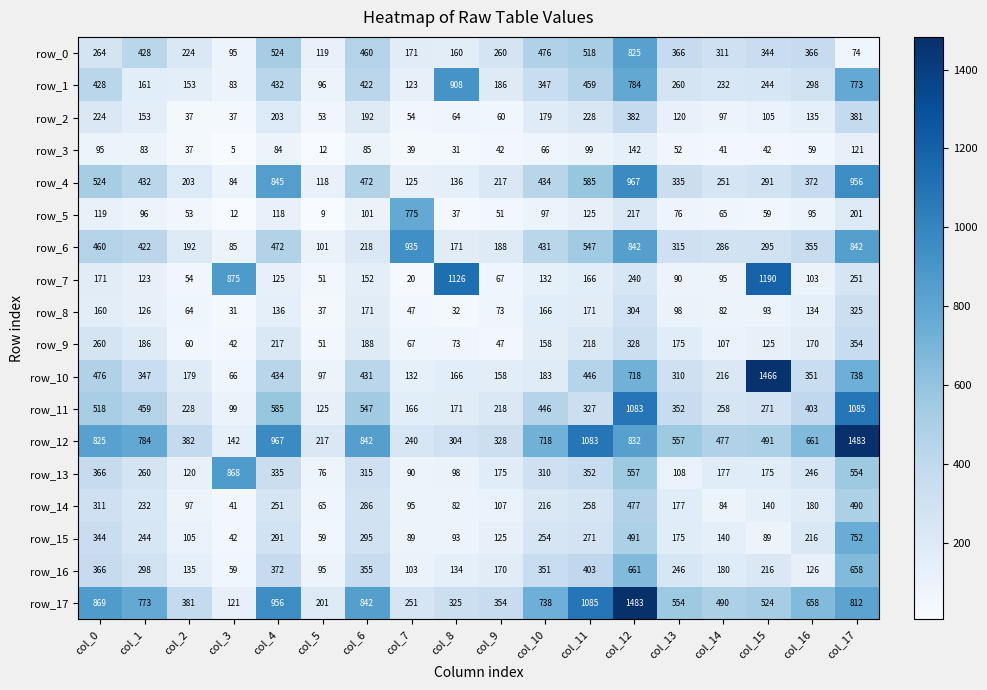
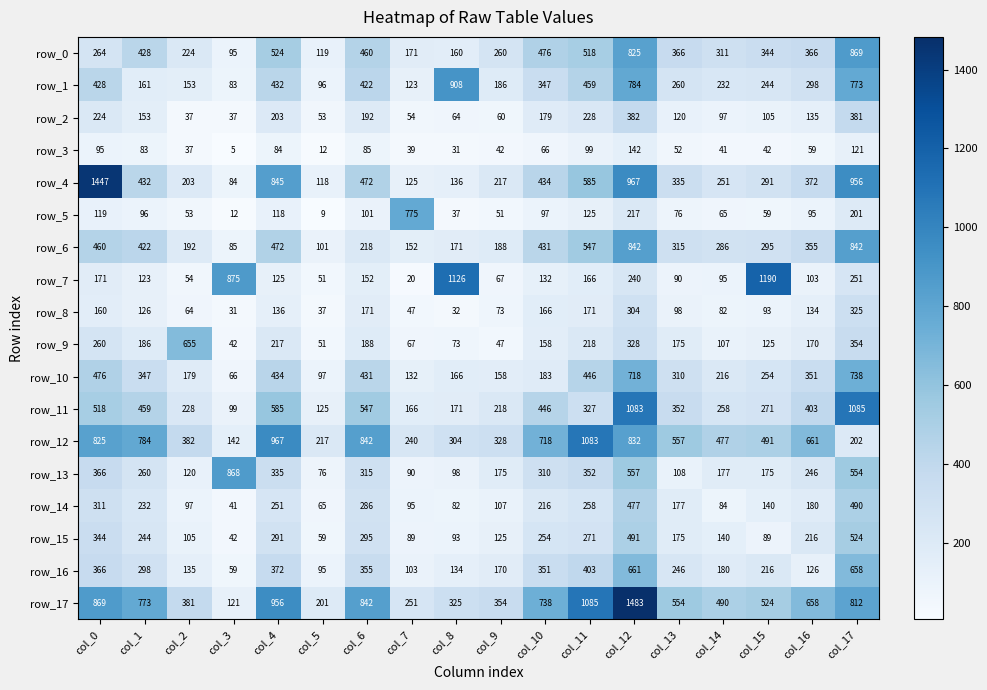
  {
    "row_0": {
      "col_0": 264,
      "col_1": 428,
      "col_2": 224,
      "col_3": 95,
      "col_4": 524,
      "col_5": 119,
      "col_6": 460,
      "col_7": 171,
      "col_8": 160,
      "col_9": 260,
      "col_10": 476,
      "col_11": 518,
      "col_12": 825,
      "col_13": 366,
      "col_14": 311,
      "col_15": 344,
      "col_16": 366,
-     "col_17": 74
+     "col_17": 869
    },
    "row_4": {
-     "col_0": 524,
+     "col_0": 1447,
      "col_1": 432,
      "col_2": 203,
      "col_3": 84,
      "col_4": 845,
      "col_5": 118,
      "col_6": 472,
      "col_7": 125,
      "col_8": 136,
      "col_9": 217,
      "col_10": 434,
      "col_11": 585,
      "col_12": 967,
      "col_13": 335,
      "col_14": 251,
      "col_15": 291,
      "col_16": 372,
      "col_17": 956
    },
    "row_6": {
      "col_0": 460,
      "col_1": 422,
      "col_2": 192,
      "col_3": 85,
      "col_4": 472,
      "col_5": 101,
      "col_6": 218,
-     "col_7": 935,
+     "col_7": 152,
      "col_8": 171,
      "col_9": 188,
      "col_10": 431,
      "col_11": 547,
      "col_12": 842,
      "col_13": 315,
      "col_14": 286,
      "col_15": 295,
      "col_16": 355,
      "col_17": 842
    },
    "row_9": {
      "col_0": 260,
      "col_1": 186,
-     "col_2": 60,
+     "col_2": 655,
      "col_3": 42,
      "col_4": 217,
      "col_5": 51,
      "col_6": 188,
      "col_7": 67,
      "col_8": 73,
      "col_9": 47,
      "col_10": 158,
      "col_11": 218,
      "col_12": 328,
      "col_13": 175,
      "col_14": 107,
      "col_15": 125,
      "col_16": 170,
      "col_17": 354
    },
    "row_10": {
      "col_0": 476,
      "col_1": 347,
      "col_2": 179,
      "col_3": 66,
      "col_4": 434,
      "col_5": 97,
      "col_6": 431,
      "col_7": 132,
      "col_8": 166,
      "col_9": 158,
      "col_10": 183,
      "col_11": 446,
      "col_12": 718,
      "col_13": 310,
      "col_14": 216,
-     "col_15": 1466,
+     "col_15": 254,
      "col_16": 351,
      "col_17": 738
    },
    "row_12": {
      "col_0": 825,
      "col_1": 784,
      "col_2": 382,
      "col_3": 142,
      "col_4": 967,
      "col_5": 217,
      "col_6": 842,
      "col_7": 240,
      "col_8": 304,
      "col_9": 328,
      "col_10": 718,
      "col_11": 1083,
      "col_12": 832,
      "col_13": 557,
      "col_14": 477,
      "col_15": 491,
      "col_16": 661,
-     "col_17": 1483
+     "col_17": 202
    },
    "row_15": {
      "col_0": 344,
      "col_1": 244,
      "col_2": 105,
      "col_3": 42,
      "col_4": 291,
      "col_5": 59,
      "col_6": 295,
      "col_7": 89,
      "col_8": 93,
      "col_9": 125,
      "col_10": 254,
      "col_11": 271,
      "col_12": 491,
      "col_13": 175,
      "col_14": 140,
      "col_15": 89,
      "col_16": 216,
-     "col_17": 752
+     "col_17": 524
    }
  }
